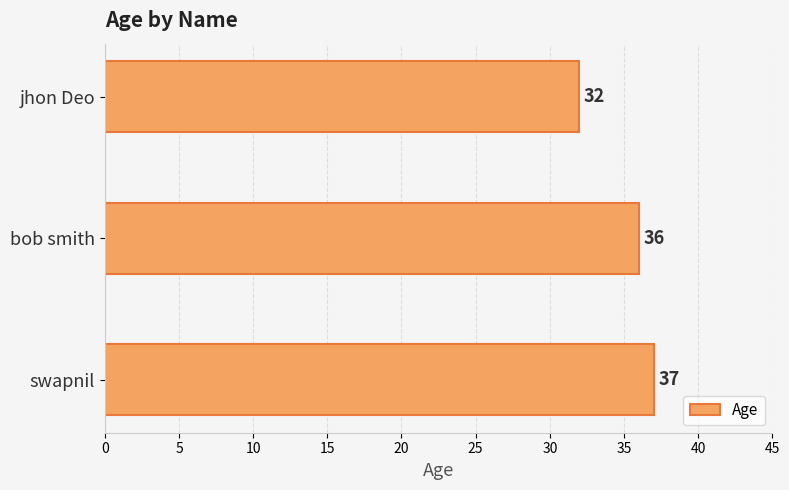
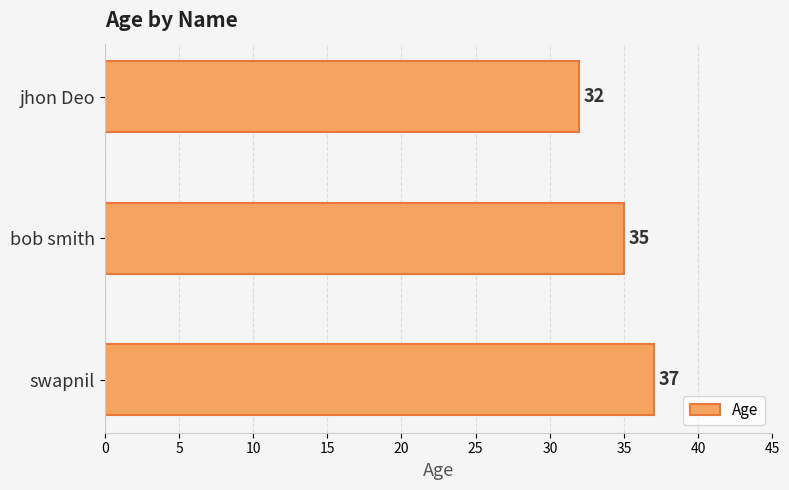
  {
    "jhon Deo": 32,
-   "bob smith": 36,
+   "bob smith": 35,
    "swapnil": 37
  }
